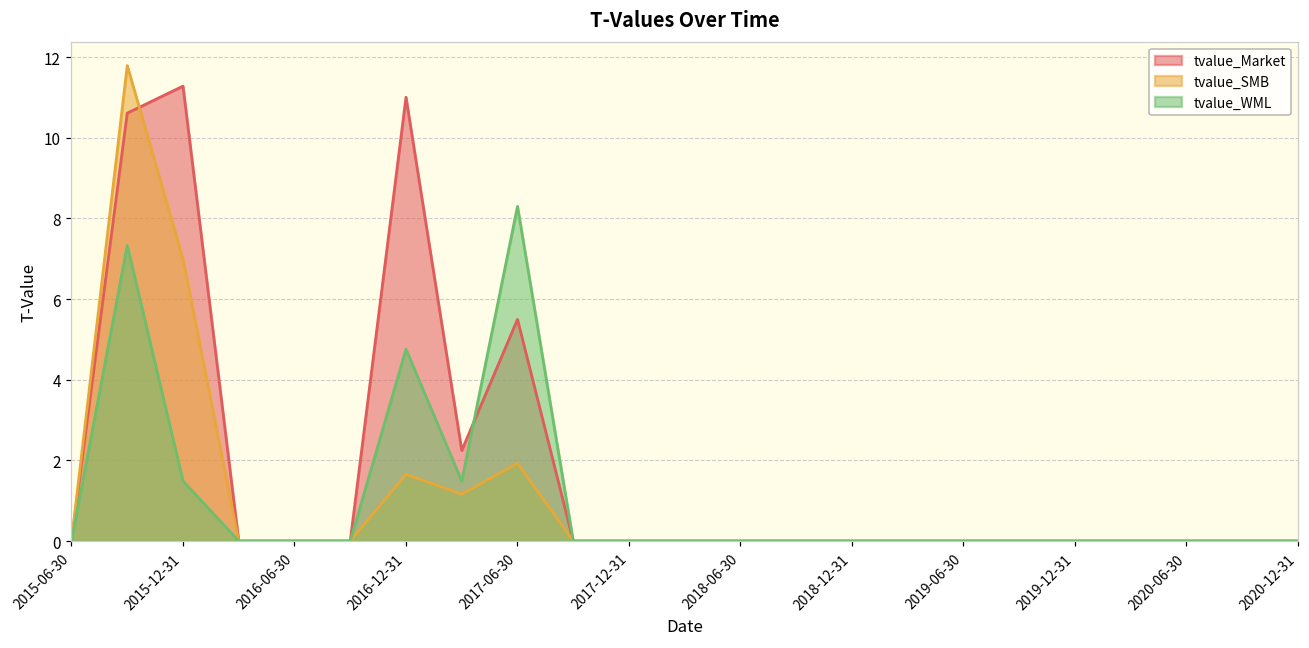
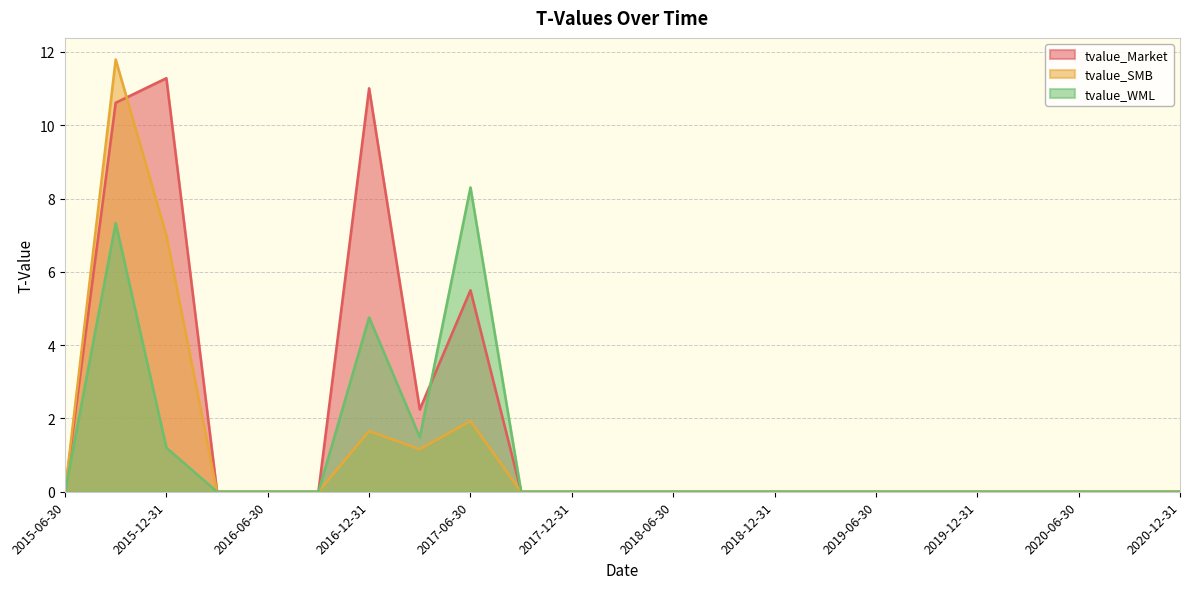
  {
    "tvalue_Market": {
      "2015-12-31": 11.3,
      "2016-12-31": 11.0,
      "2017-06-30": 5.5
    },
    "tvalue_SMB": {
      "2015-12-31": 7.0,
      "2016-12-31": 1.7,
      "2017-06-30": 1.9
    },
    "tvalue_WML": {
-     "2015-12-31": 1.5,
+     "2015-12-31": 1.2,
      "2016-12-31": 4.8,
      "2017-06-30": 8.3
    }
  }
